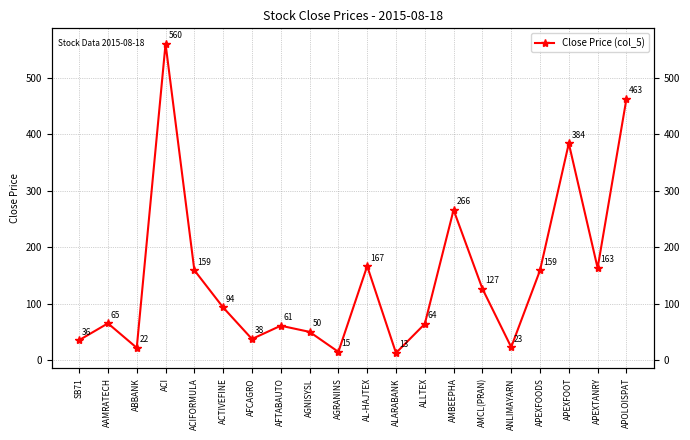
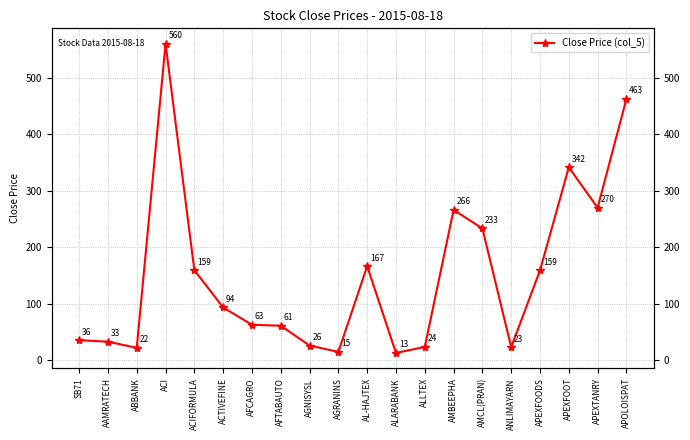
  {
    "SB71": 36,
-   "AAMRATECH": 65,
+   "AAMRATECH": 33,
    "ABBANK": 22,
    "ACI": 560,
    "ACIFORMULA": 159,
    "ACTIVEFINE": 94,
-   "AFCAGRO": 38,
+   "AFCAGRO": 63,
    "AFTABAUTO": 61,
-   "AGNISYSL": 50,
+   "AGNISYSL": 26,
    "AGRANINS": 15,
    "AL-HAJTEX": 167,
    "ALARABANK": 13,
-   "ALLTEX": 64,
+   "ALLTEX": 24,
    "AMBEEPHA": 266,
-   "AMCL(PRAN)": 127,
+   "AMCL(PRAN)": 233,
    "ANLIMAYARN": 23,
    "APEXFOODS": 159,
-   "APEXFOOT": 384,
-   "APEXTANRY": 163,
+   "APEXFOOT": 342,
+   "APEXTANRY": 270,
    "APOLOISPAT": 463
  }
